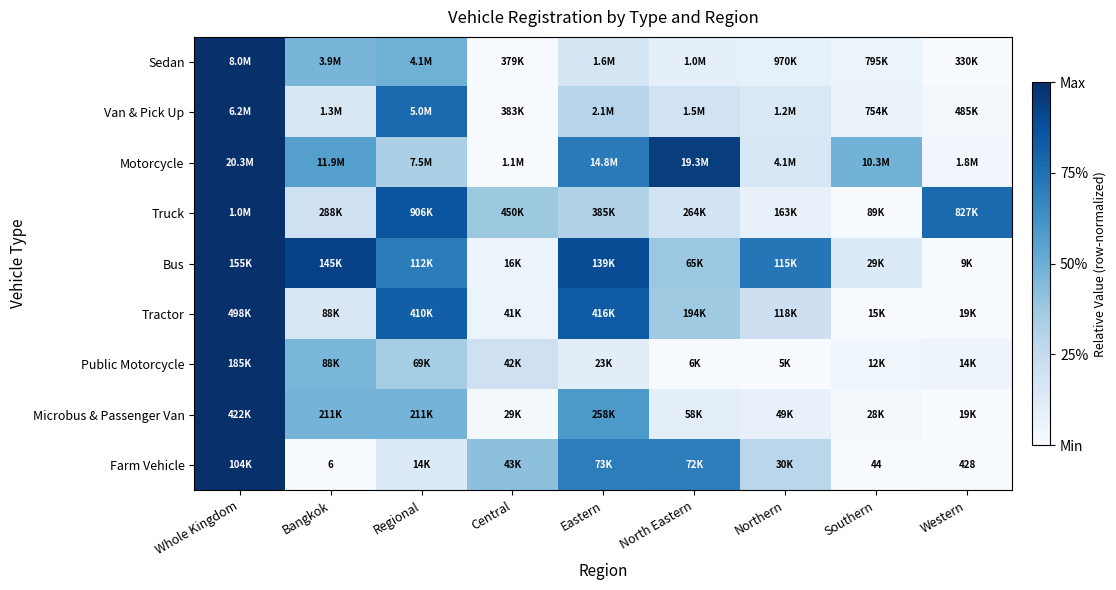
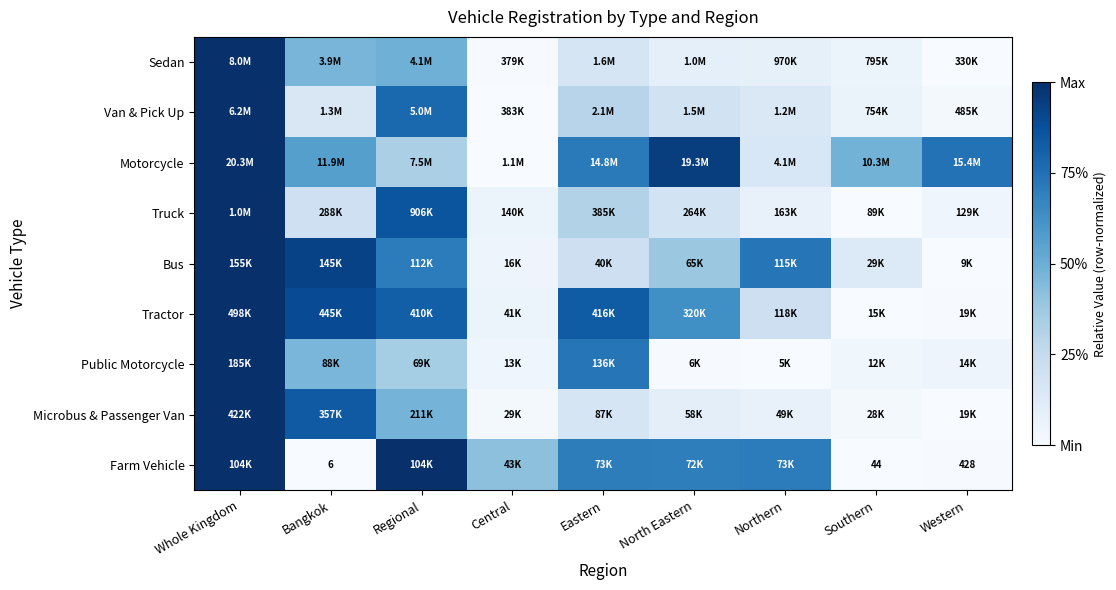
  {
    "Sedan": {
      "Whole Kingdom": "8.0M",
      "Bangkok": "3.9M",
      "Regional": "4.1M",
      "Central": "379K",
      "Eastern": "1.6M",
      "North Eastern": "1.0M",
      "Northern": "970K",
      "Southern": "795K",
      "Western": "330K"
    },
    "Van & Pick Up": {
      "Whole Kingdom": "6.2M",
      "Bangkok": "1.3M",
      "Regional": "5.0M",
      "Central": "383K",
      "Eastern": "2.1M",
      "North Eastern": "1.5M",
      "Northern": "1.2M",
      "Southern": "754K",
      "Western": "485K"
    },
    "Motorcycle": {
      "Whole Kingdom": "20.3M",
      "Bangkok": "11.9M",
      "Regional": "7.5M",
      "Central": "1.1M",
      "Eastern": "14.8M",
      "North Eastern": "19.3M",
      "Northern": "4.1M",
      "Southern": "10.3M",
-     "Western": "1.8M"
+     "Western": "15.4M"
    },
    "Truck": {
      "Whole Kingdom": "1.0M",
      "Bangkok": "288K",
      "Regional": "906K",
-     "Central": "450K",
+     "Central": "140K",
      "Eastern": "385K",
      "North Eastern": "264K",
      "Northern": "163K",
      "Southern": "89K",
-     "Western": "827K"
+     "Western": "129K"
    },
    "Bus": {
      "Whole Kingdom": "155K",
      "Bangkok": "145K",
      "Regional": "112K",
      "Central": "16K",
-     "Eastern": "139K",
+     "Eastern": "40K",
      "North Eastern": "65K",
      "Northern": "115K",
      "Southern": "29K",
      "Western": "9K"
    },
    "Tractor": {
      "Whole Kingdom": "498K",
-     "Bangkok": "88K",
+     "Bangkok": "445K",
      "Regional": "410K",
      "Central": "41K",
      "Eastern": "416K",
-     "North Eastern": "194K",
+     "North Eastern": "320K",
      "Northern": "118K",
      "Southern": "15K",
      "Western": "19K"
    },
    "Public Motorcycle": {
      "Whole Kingdom": "185K",
      "Bangkok": "88K",
      "Regional": "69K",
-     "Central": "42K",
-     "Eastern": "23K",
+     "Central": "13K",
+     "Eastern": "136K",
      "North Eastern": "6K",
      "Northern": "5K",
      "Southern": "12K",
      "Western": "14K"
    },
    "Microbus & Passenger Van": {
      "Whole Kingdom": "422K",
-     "Bangkok": "211K",
+     "Bangkok": "357K",
      "Regional": "211K",
      "Central": "29K",
-     "Eastern": "258K",
+     "Eastern": "87K",
      "North Eastern": "58K",
      "Northern": "49K",
      "Southern": "28K",
      "Western": "19K"
    },
    "Farm Vehicle": {
      "Whole Kingdom": "104K",
      "Bangkok": "6",
-     "Regional": "14K",
+     "Regional": "104K",
      "Central": "43K",
      "Eastern": "73K",
      "North Eastern": "72K",
-     "Northern": "30K",
+     "Northern": "73K",
      "Southern": "44",
      "Western": "428"
    }
  }
